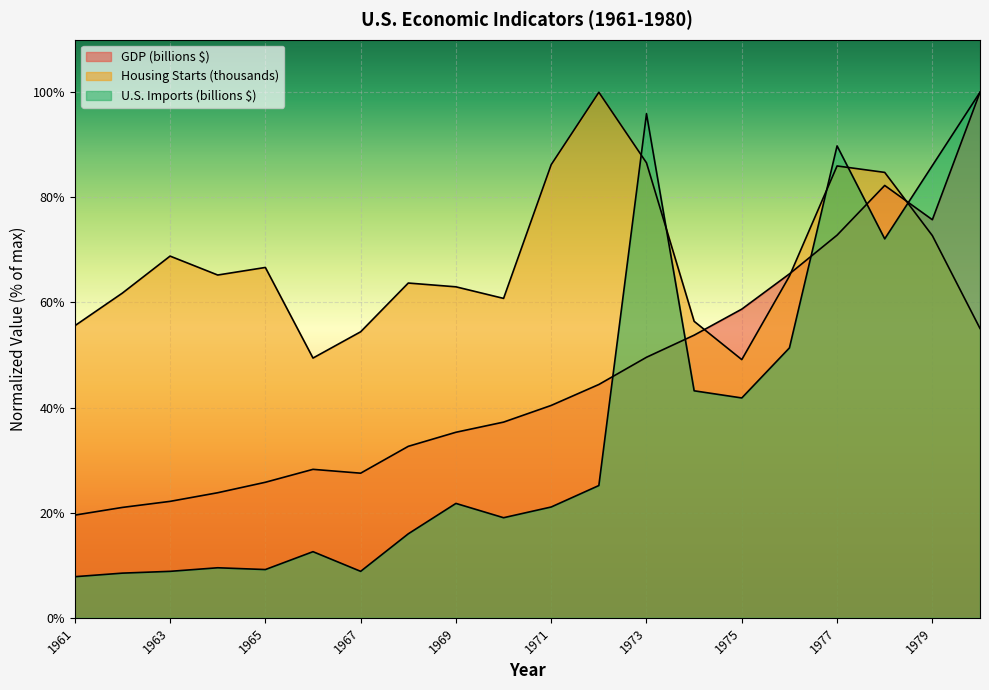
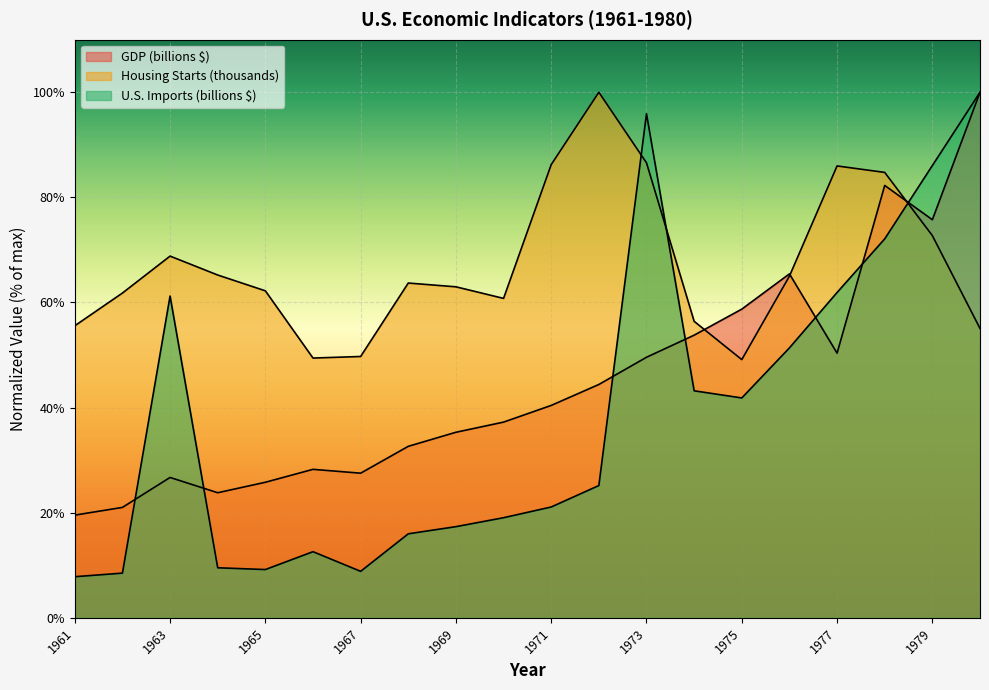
  {
    "GDP (billions $)": {
      "1961": "20%",
-     "1963": "22%",
+     "1963": "27%",
      "1965": "26%",
      "1967": "28%",
      "1969": "35%",
      "1971": "40%",
      "1973": "50%",
      "1975": "59%",
-     "1977": "73%",
+     "1977": "50%",
      "1979": "76%"
    },
    "Housing Starts (thousands)": {
      "1961": "56%",
      "1963": "69%",
-     "1965": "67%",
-     "1967": "54%",
+     "1965": "62%",
+     "1967": "50%",
      "1969": "63%",
      "1971": "86%",
      "1973": "87%",
      "1975": "49%",
      "1977": "86%",
      "1979": "73%"
    },
    "U.S. Imports (billions $)": {
      "1961": "8%",
-     "1963": "9%",
+     "1963": "61%",
      "1965": "9%",
      "1967": "9%",
-     "1969": "22%",
+     "1969": "17%",
      "1971": "21%",
      "1973": "96%",
      "1975": "42%",
-     "1977": "90%",
+     "1977": "62%",
      "1979": "86%"
    }
  }
